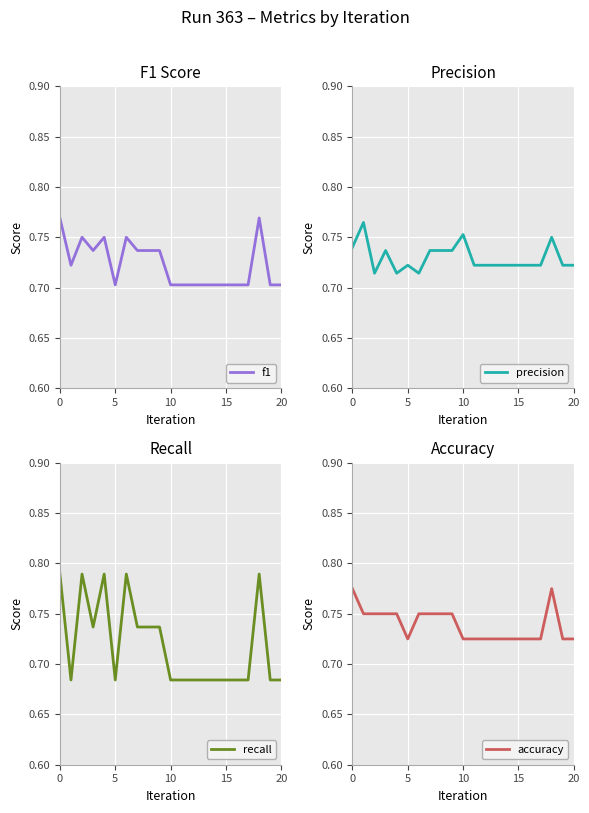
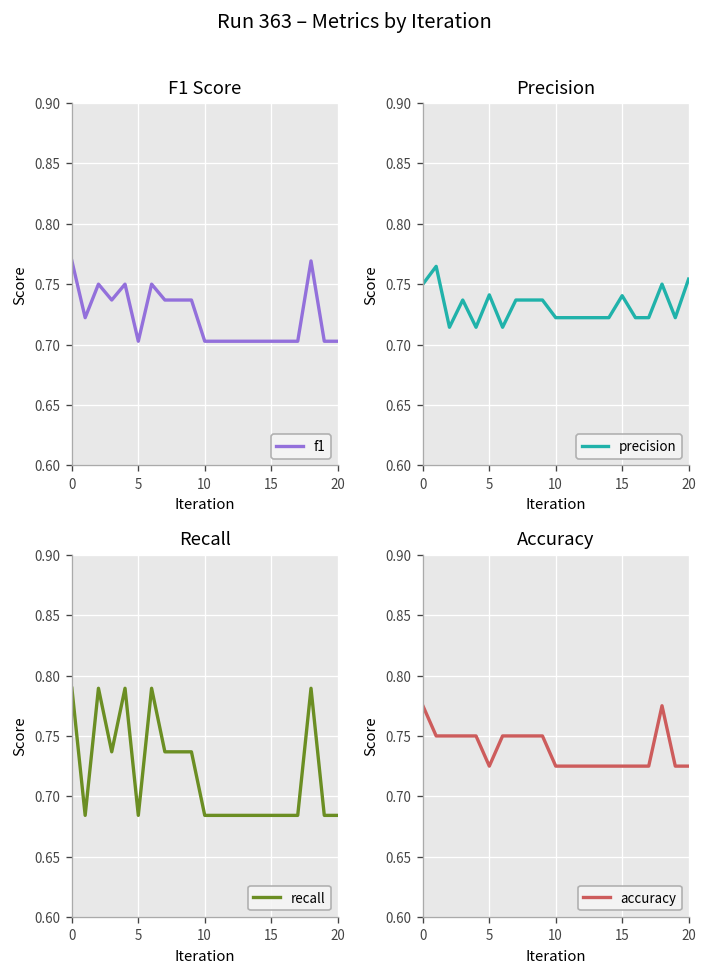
  {
    "F1 Score": {
      "0": 0.769,
      "5": 0.703,
      "10": 0.703,
      "15": 0.703,
      "20": 0.703
    },
    "Precision": {
-     "0": 0.74,
-     "5": 0.722,
-     "10": 0.753,
-     "15": 0.722,
-     "20": 0.722
+     "0": 0.75,
+     "5": 0.741,
+     "10": 0.722,
+     "15": 0.740,
+     "20": 0.754
    },
    "Recall": {
      "0": 0.789,
      "5": 0.684,
      "10": 0.684,
      "15": 0.684,
      "20": 0.684
    },
    "Accuracy": {
      "0": 0.775,
      "5": 0.725,
      "10": 0.725,
      "15": 0.725,
      "20": 0.725
    }
  }
